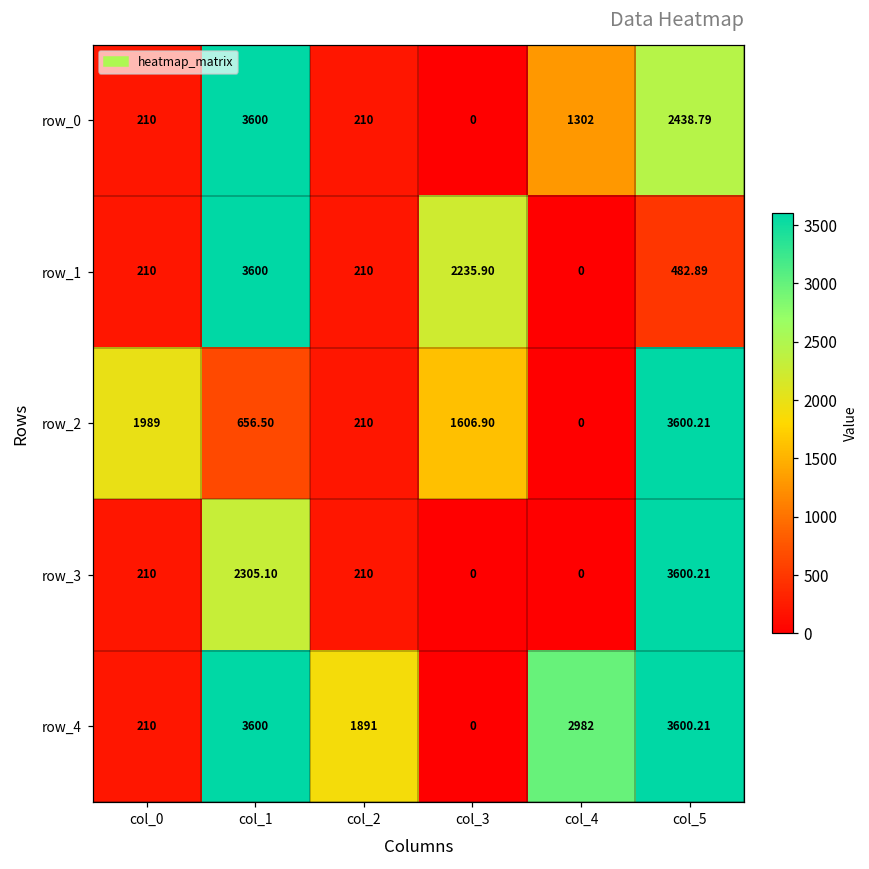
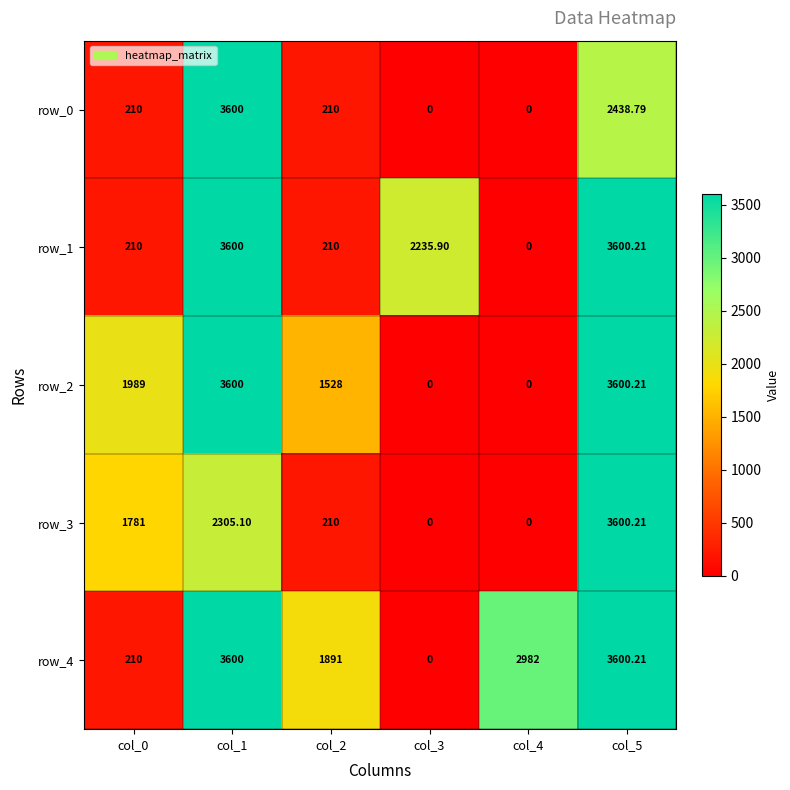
  {
    "row_0": {
      "col_0": 210,
      "col_1": 3600,
      "col_2": 210,
      "col_3": 0,
-     "col_4": 1302,
+     "col_4": 0,
      "col_5": 2438.79
    },
    "row_1": {
      "col_0": 210,
      "col_1": 3600,
      "col_2": 210,
      "col_3": 2235.90,
      "col_4": 0,
-     "col_5": 482.89
+     "col_5": 3600.21
    },
    "row_2": {
      "col_0": 1989,
-     "col_1": 656.50,
-     "col_2": 210,
-     "col_3": 1606.90,
+     "col_1": 3600,
+     "col_2": 1528,
+     "col_3": 0,
      "col_4": 0,
      "col_5": 3600.21
    },
    "row_3": {
-     "col_0": 210,
+     "col_0": 1781,
      "col_1": 2305.10,
      "col_2": 210,
      "col_3": 0,
      "col_4": 0,
      "col_5": 3600.21
    },
    "row_4": {
      "col_0": 210,
      "col_1": 3600,
      "col_2": 1891,
      "col_3": 0,
      "col_4": 2982,
      "col_5": 3600.21
    }
  }
